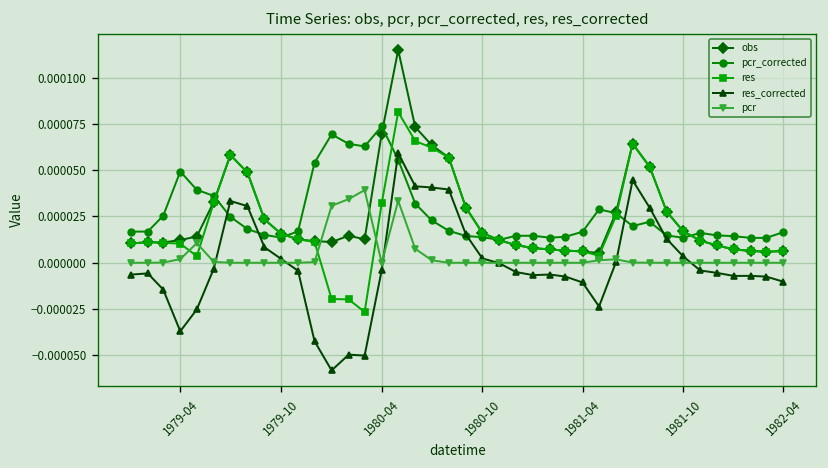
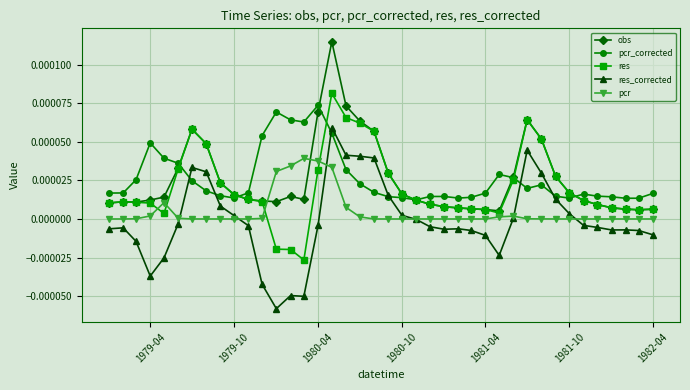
  {
    "pcr": {
      "1979-04": 0.000002,
      "1979-10": 0.00000,
-     "1980-04": 0.00000,
+     "1980-04": 0.00004,
      "1980-10": 0.00000,
      "1981-04": 0.00000,
      "1981-10": 0.00000,
      "1982-04": 0.00000
    }
  }
